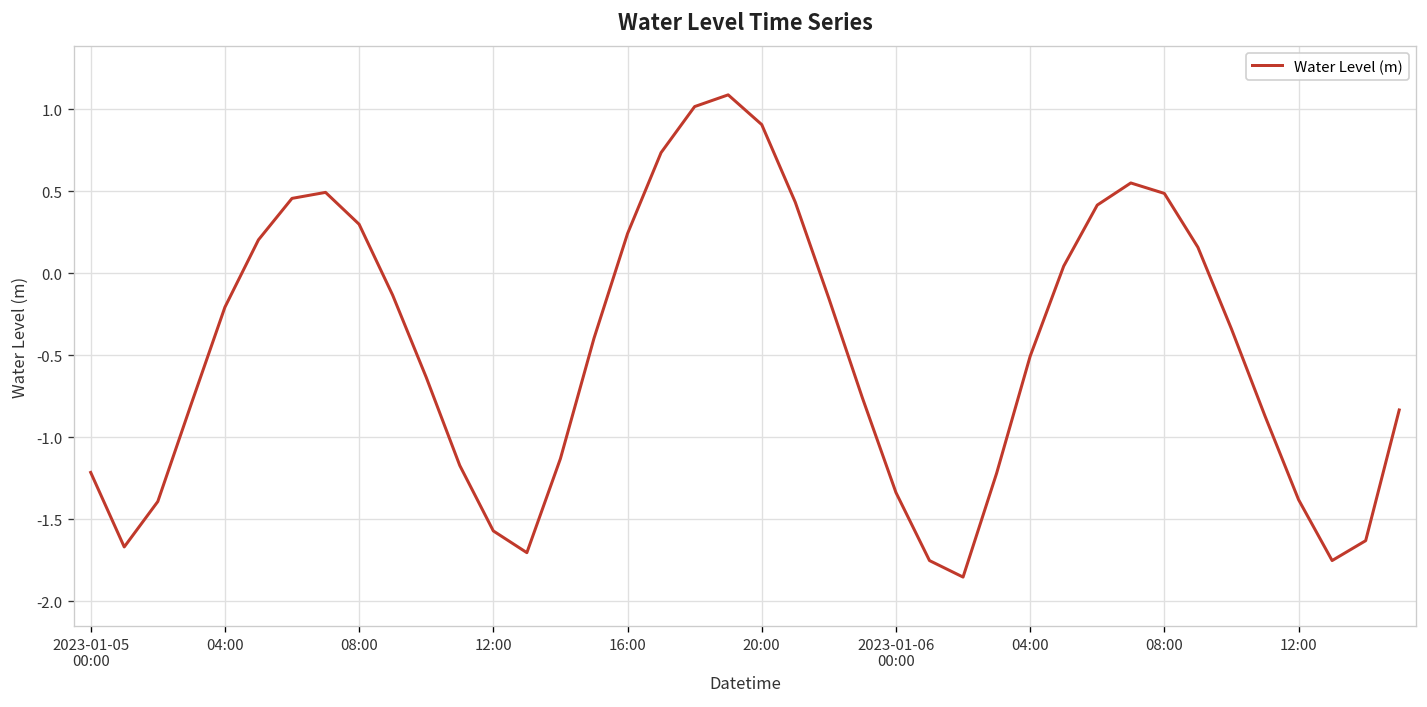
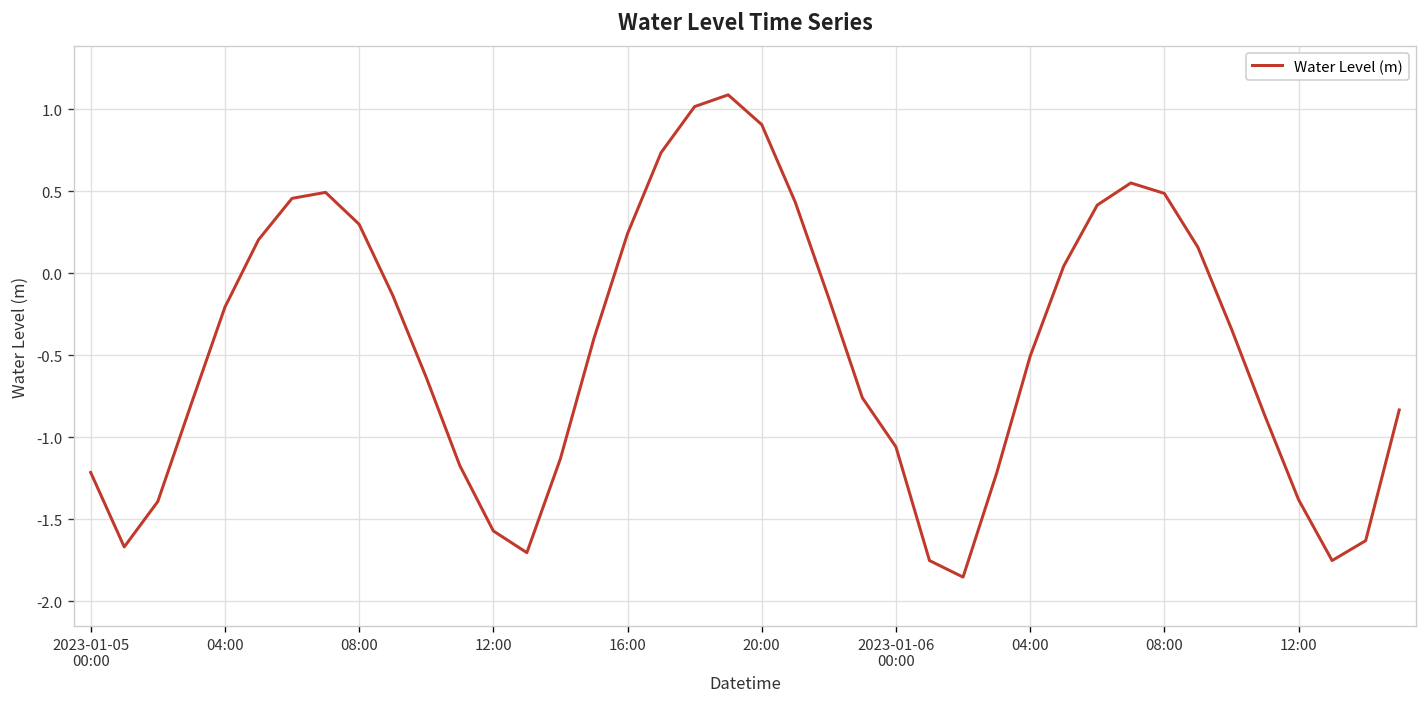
  {
    "2023-01-05 00:00": -1.21,
    "16:00": 0.24,
    "20:00": 0.91,
-   "2023-01-06 00:00": -1.34
+   "2023-01-06 00:00": -1.06
  }
